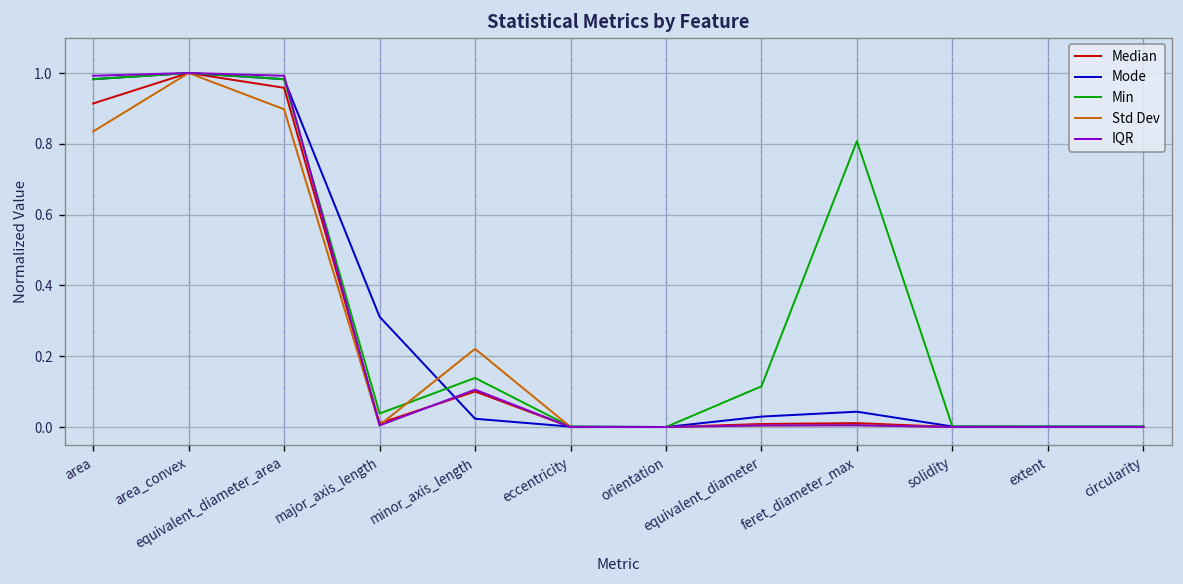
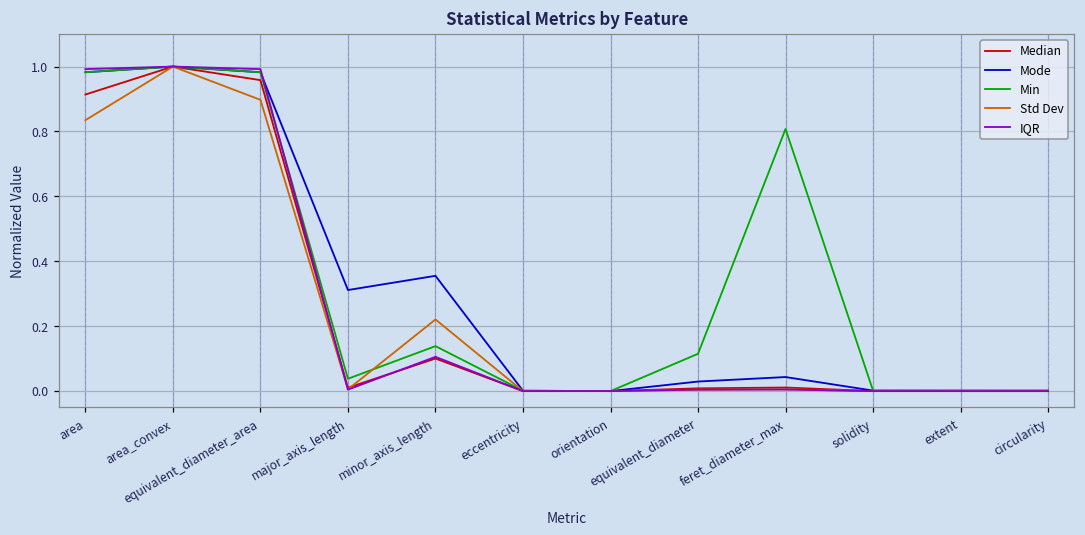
  {
    "Median": {
      "area": 0.91,
      "equivalent_diameter_area": 0.96
    },
    "Mode": {
      "major_axis_length": 0.31,
-     "minor_axis_length": 0.02,
+     "minor_axis_length": 0.36,
      "equivalent_diameter": 0.03,
      "feret_diameter_max": 0.04
    },
    "Min": {
      "major_axis_length": 0.04,
      "minor_axis_length": 0.14,
      "equivalent_diameter": 0.11,
      "feret_diameter_max": 0.81
    },
    "Std Dev": {
      "area": 0.83,
      "equivalent_diameter_area": 0.90,
      "minor_axis_length": 0.22
    },
    "IQR": {
      "area": 0.99,
      "equivalent_diameter_area": 0.99
    }
  }
